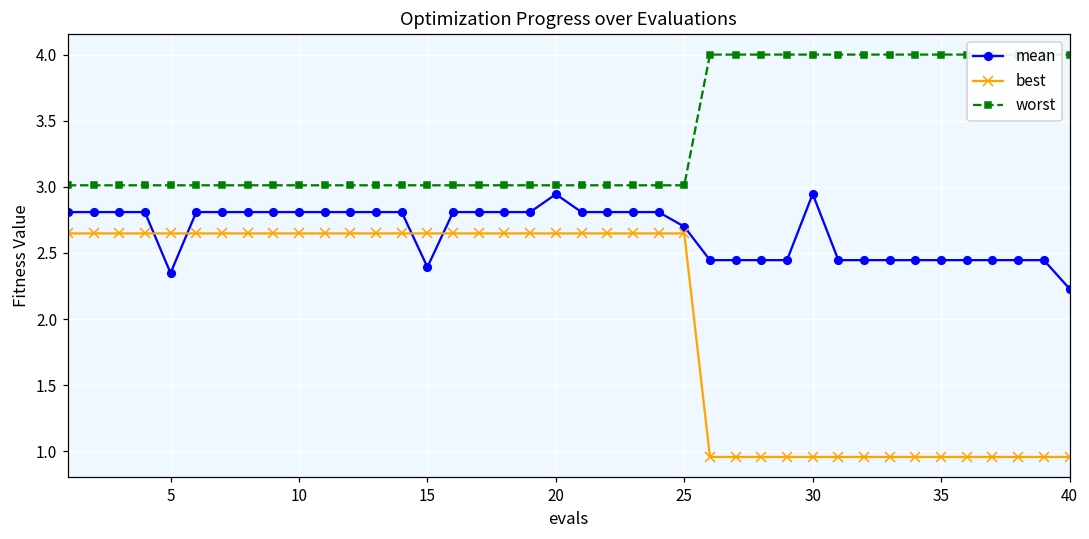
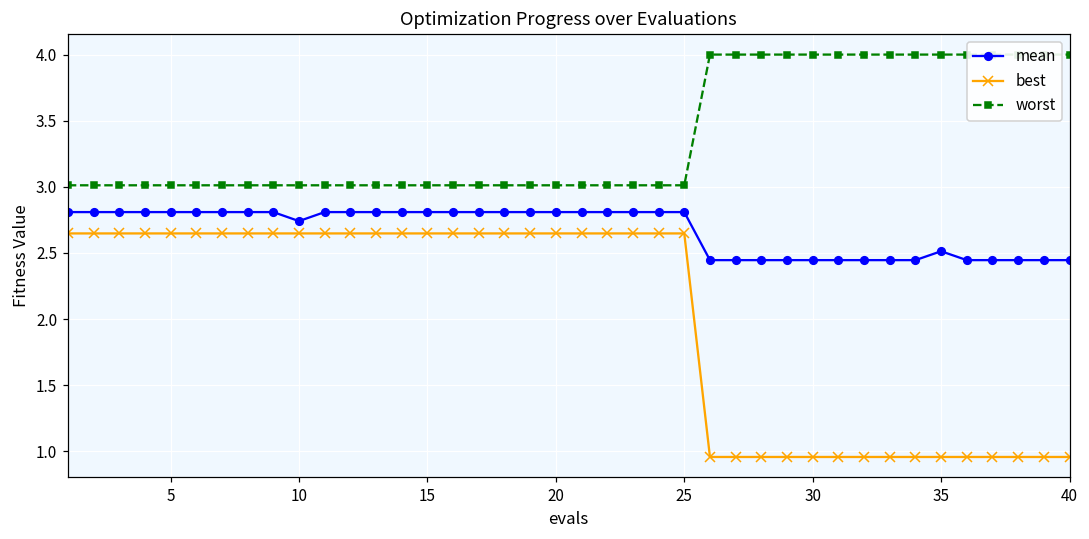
  {
    "mean": {
-     "5": 2.35,
-     "10": 2.81,
-     "15": 2.39,
-     "20": 2.94,
-     "25": 2.70,
-     "30": 2.95,
-     "35": 2.45,
-     "40": 2.23
+     "5": 2.81,
+     "10": 2.74,
+     "15": 2.81,
+     "20": 2.81,
+     "25": 2.81,
+     "30": 2.45,
+     "35": 2.51,
+     "40": 2.45
    },
    "best": {
      "5": 2.65,
      "10": 2.65,
      "15": 2.65,
      "20": 2.65,
      "25": 2.65,
      "30": 0.96,
      "35": 0.96,
      "40": 0.96
    },
    "worst": {
      "5": 3.01,
      "10": 3.01,
      "15": 3.01,
      "20": 3.01,
      "25": 3.01,
      "30": 4.00,
      "35": 4.00,
      "40": 4.00
    }
  }
